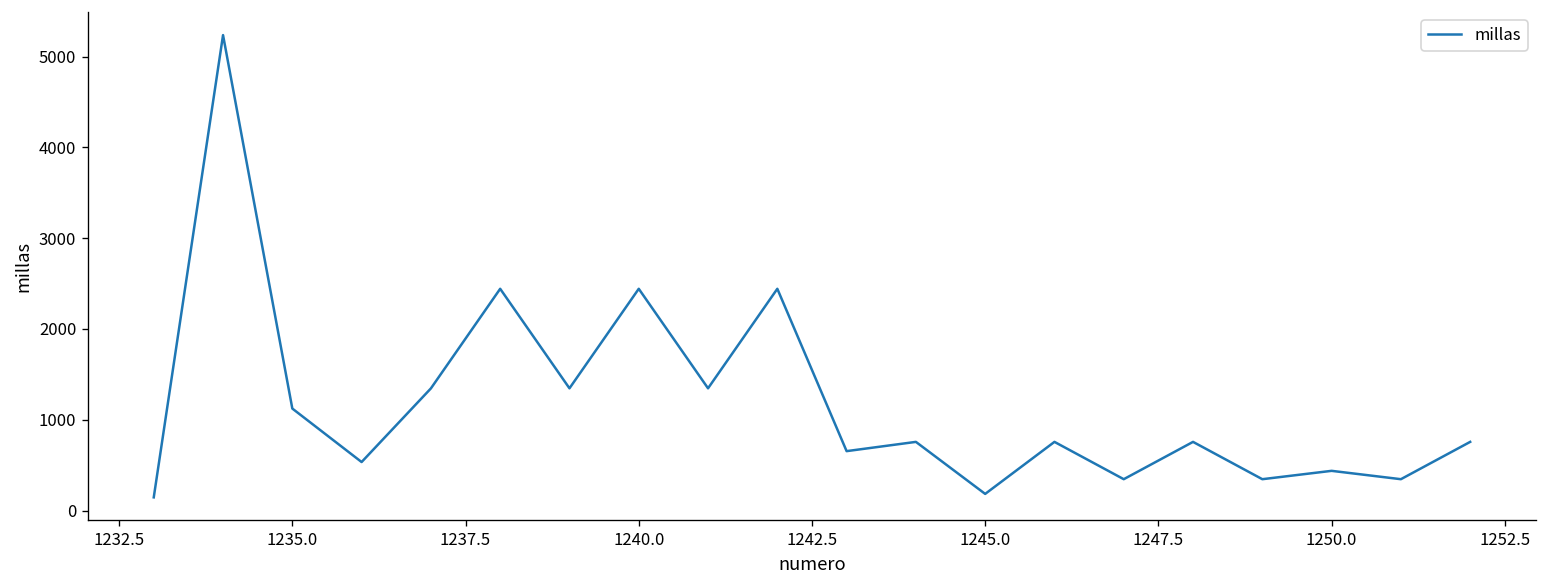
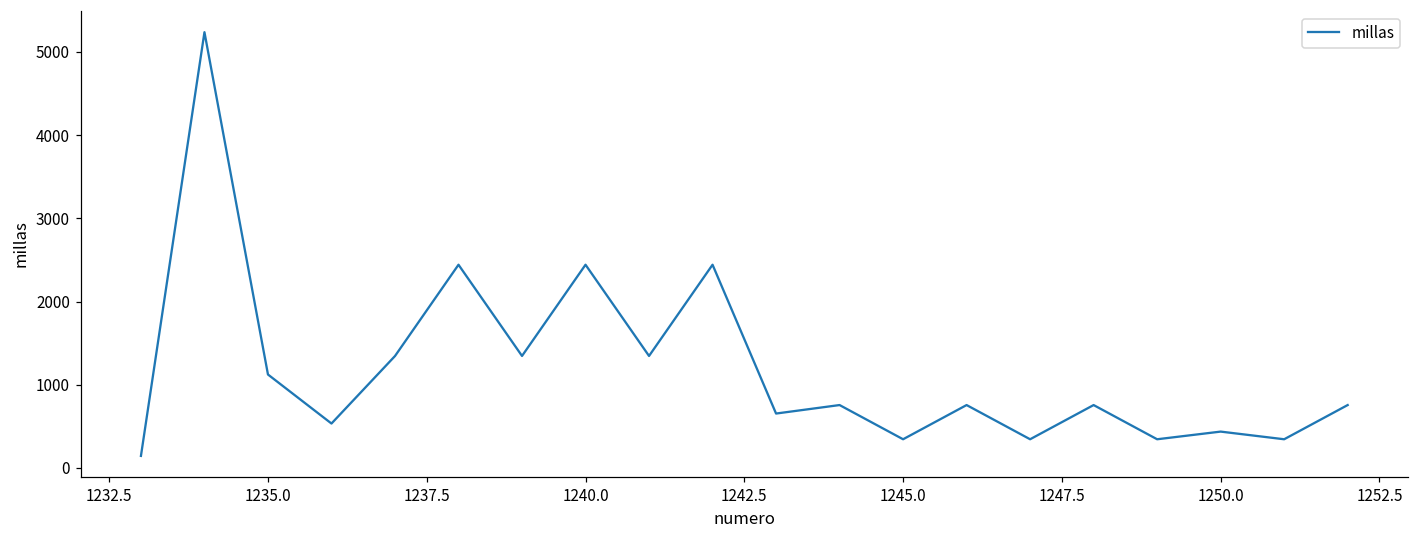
  {
    "1235.0": 1100,
    "1240.0": 2400,
-   "1245.0": 200,
+   "1245.0": 300,
    "1250.0": 400
  }
